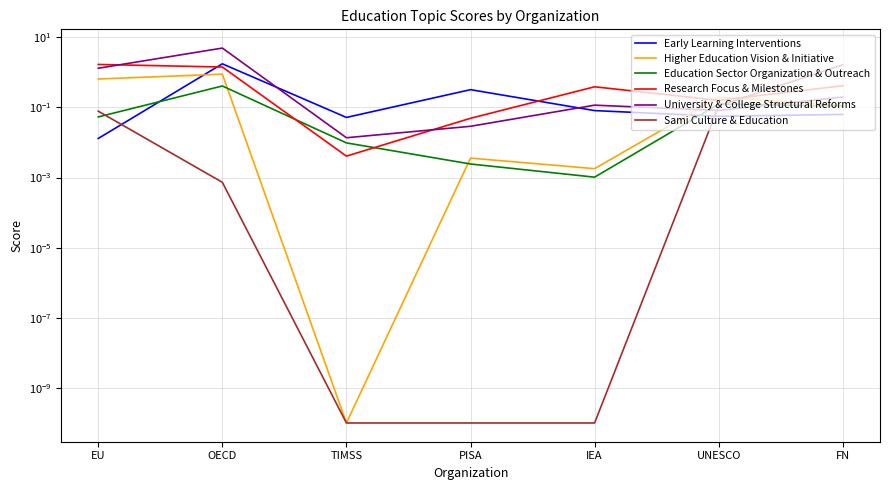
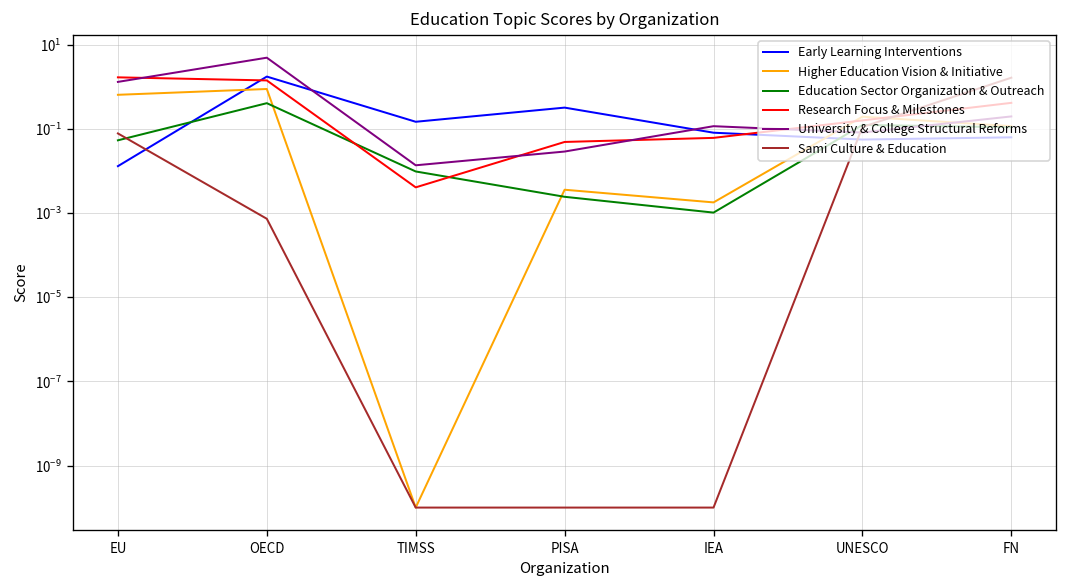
  {
    "Early Learning Interventions": {
      "EU": 0.013,
      "OECD": 2,
-     "TIMSS": 0.05,
+     "TIMSS": 0.15,
      "PISA": 0.3,
      "IEA": 0.08
    },
    "Higher Education Vision & Initiative": {
      "EU": 0.6,
      "OECD": 0.9,
      "PISA": 0.004,
      "IEA": 0.002
    },
    "Education Sector Organization & Outreach": {
      "EU": 0.05,
      "OECD": 0.4,
      "TIMSS": 0.01,
      "PISA": 0.002,
      "IEA": 0.0010
    },
    "Research Focus & Milestones": {
      "EU": 2,
      "OECD": 1.4,
      "TIMSS": 0.004,
      "PISA": 0.05,
-     "IEA": 0.4
+     "IEA": 0.06
    },
    "University & College Structural Reforms": {
      "EU": 1.3,
      "OECD": 5,
      "TIMSS": 0.014,
      "PISA": 0.03,
      "IEA": 0.12
    },
    "Sami Culture & Education": {
      "EU": 0.08,
      "OECD": 0.0007,
      "PISA": 0.00000000010,
      "IEA": 0.00000000010
    }
  }
